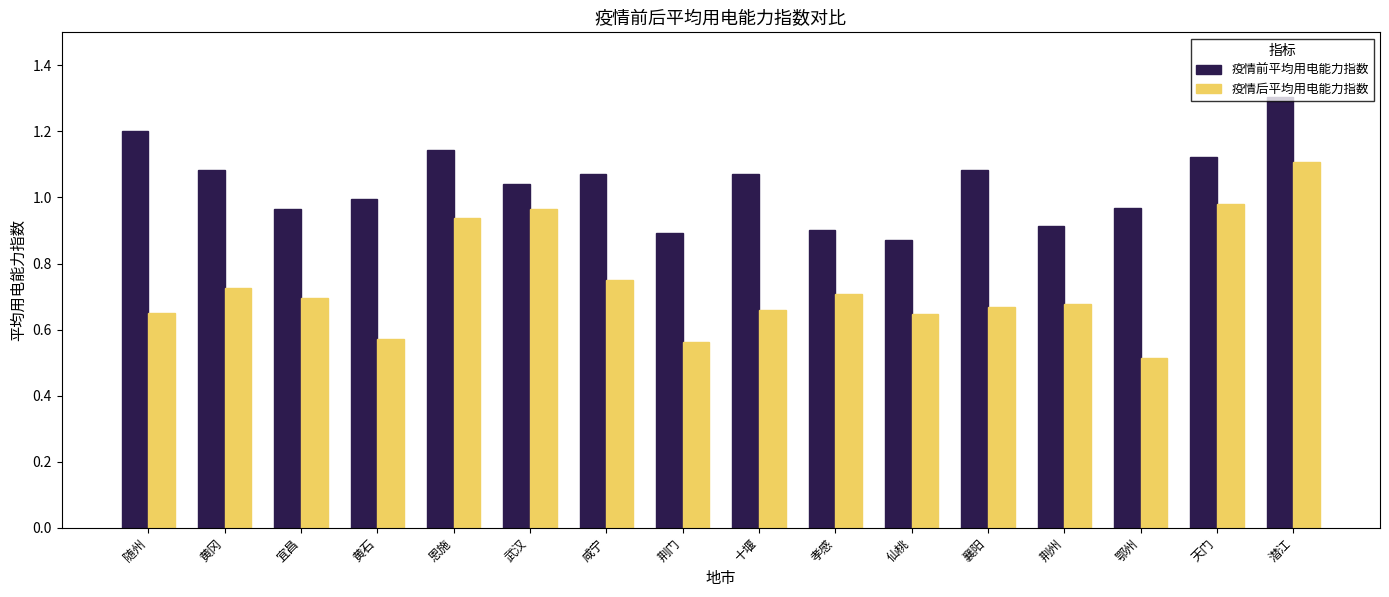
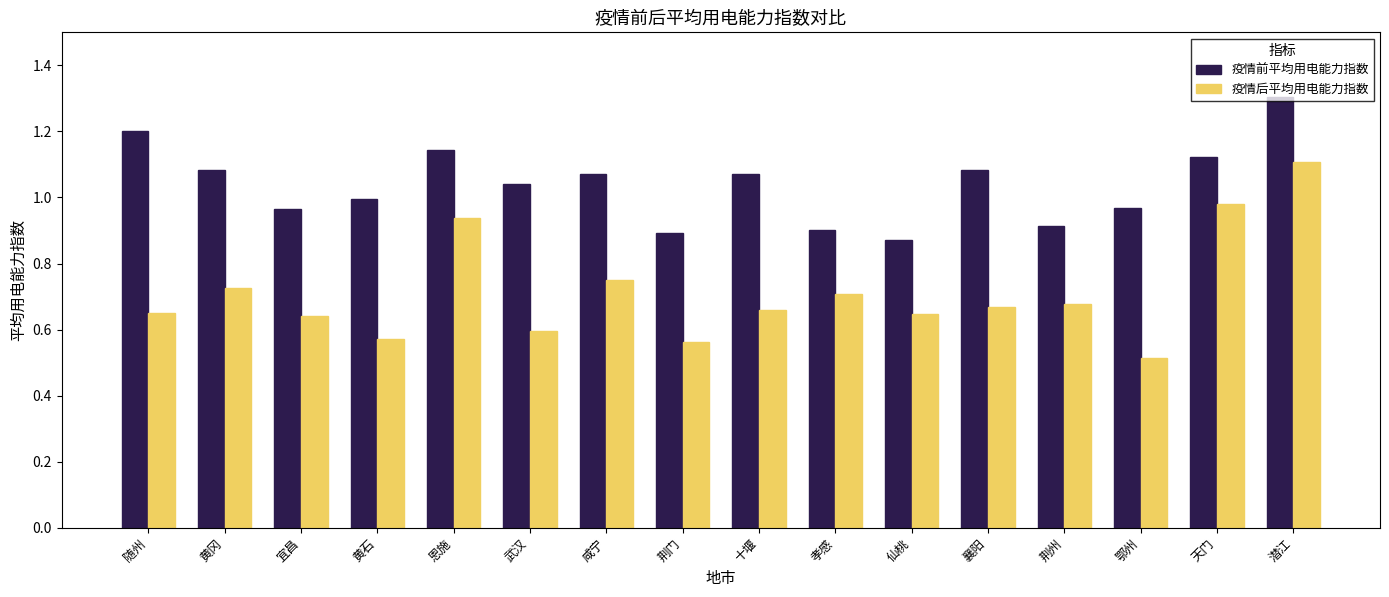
  {
    "疫情前平均用电能力指数": {
      "随州": 1.20,
      "黄冈": 1.08,
      "宜昌": 0.97,
      "黄石": 0.99,
      "恩施": 1.14,
      "武汉": 1.04,
      "咸宁": 1.07,
      "荆门": 0.89,
      "十堰": 1.07,
      "孝感": 0.90,
      "仙桃": 0.87,
      "襄阳": 1.08,
      "荆州": 0.91,
      "鄂州": 0.97,
      "天门": 1.12
    },
    "疫情后平均用电能力指数": {
      "随州": 0.65,
      "黄冈": 0.73,
-     "宜昌": 0.70,
+     "宜昌": 0.64,
      "黄石": 0.57,
      "恩施": 0.94,
-     "武汉": 0.96,
+     "武汉": 0.60,
      "咸宁": 0.75,
      "荆门": 0.56,
      "十堰": 0.66,
      "孝感": 0.71,
      "仙桃": 0.65,
      "襄阳": 0.67,
      "荆州": 0.68,
      "鄂州": 0.51,
      "天门": 0.98,
      "潜江": 1.11
    }
  }
